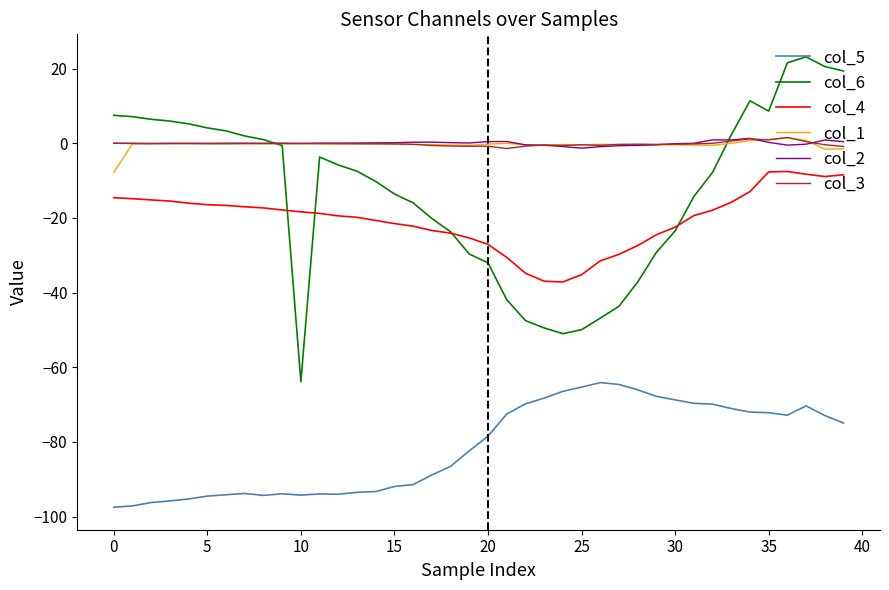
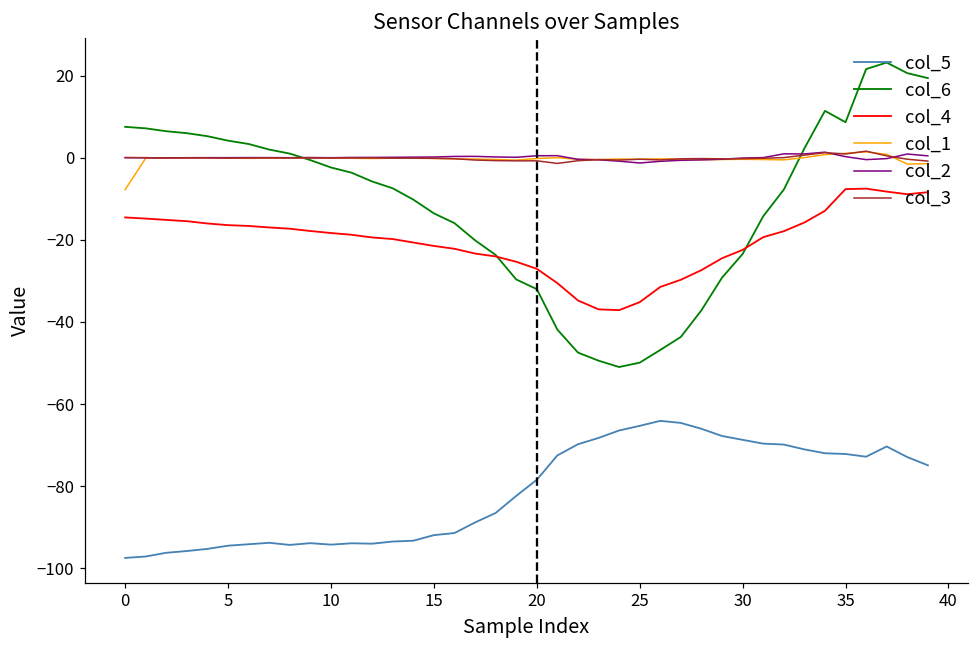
  {
    "col_5": {
      "0": -97,
      "5": -95,
      "10": -94,
      "15": -92,
      "20": -78,
      "25": -65,
      "30": -69,
      "35": -72
    },
    "col_6": {
      "0": 8,
      "5": 4,
-     "10": -64,
+     "10": -2,
      "15": -14,
      "20": -32,
      "25": -50,
      "30": -23,
      "35": 9
    },
    "col_4": {
      "0": -15,
      "5": -16,
      "10": -18,
      "15": -21,
      "20": -27,
      "25": -35,
      "30": -22,
      "35": -8
    },
    "col_1": {
      "0": -8
    },
    "col_2": {
      "25": -1
    }
  }
